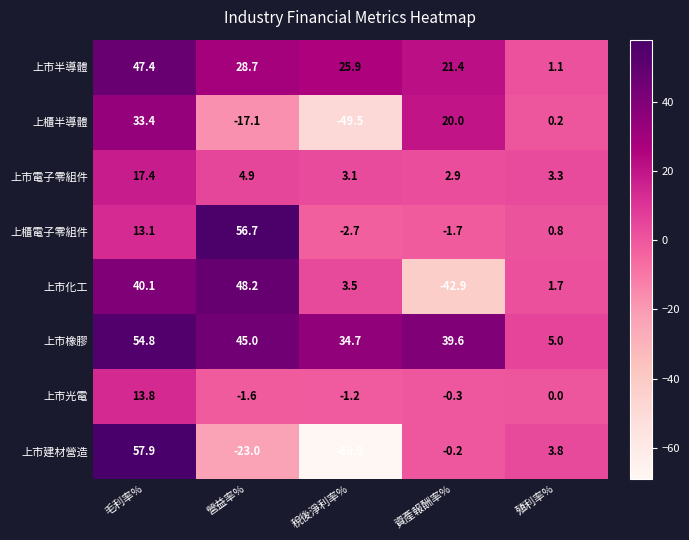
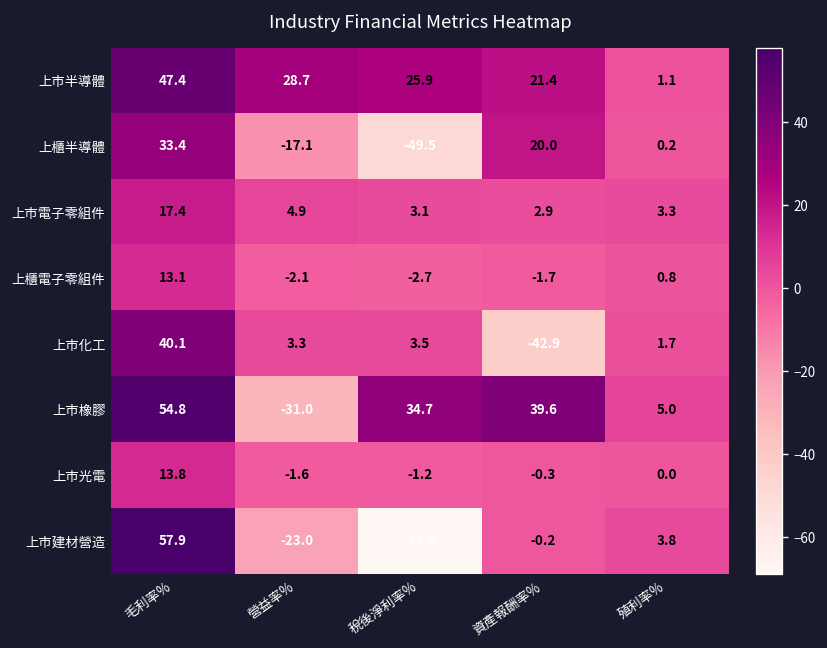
  {
    "上市半導體": {
      "毛利率%": 47.4,
      "營益率%": 28.7,
      "稅後淨利率%": 25.9,
      "資產報酬率%": 21.4,
      "殖利率%": 1.1
    },
    "上櫃半導體": {
      "毛利率%": 33.4,
      "營益率%": -17.1,
      "資產報酬率%": 20.0,
      "殖利率%": 0.2
    },
    "上市電子零組件": {
      "毛利率%": 17.4,
      "營益率%": 4.9,
      "稅後淨利率%": 3.1,
      "資產報酬率%": 2.9,
      "殖利率%": 3.3
    },
    "上櫃電子零組件": {
      "毛利率%": 13.1,
-     "營益率%": 56.7,
+     "營益率%": -2.1,
      "稅後淨利率%": -2.7,
      "資產報酬率%": -1.7,
      "殖利率%": 0.8
    },
    "上市化工": {
      "毛利率%": 40.1,
-     "營益率%": 48.2,
+     "營益率%": 3.3,
      "稅後淨利率%": 3.5,
      "資產報酬率%": -42.9,
      "殖利率%": 1.7
    },
    "上市橡膠": {
      "毛利率%": 54.8,
-     "營益率%": 45.0,
+     "營益率%": -31.0,
      "稅後淨利率%": 34.7,
      "資產報酬率%": 39.6,
      "殖利率%": 5.0
    },
    "上市光電": {
      "毛利率%": 13.8,
      "營益率%": -1.6,
      "稅後淨利率%": -1.2,
      "資產報酬率%": -0.3,
      "殖利率%": 0.0
    },
    "上市建材營造": {
      "毛利率%": 57.9,
      "營益率%": -23.0,
      "資產報酬率%": -0.2,
      "殖利率%": 3.8
    }
  }
